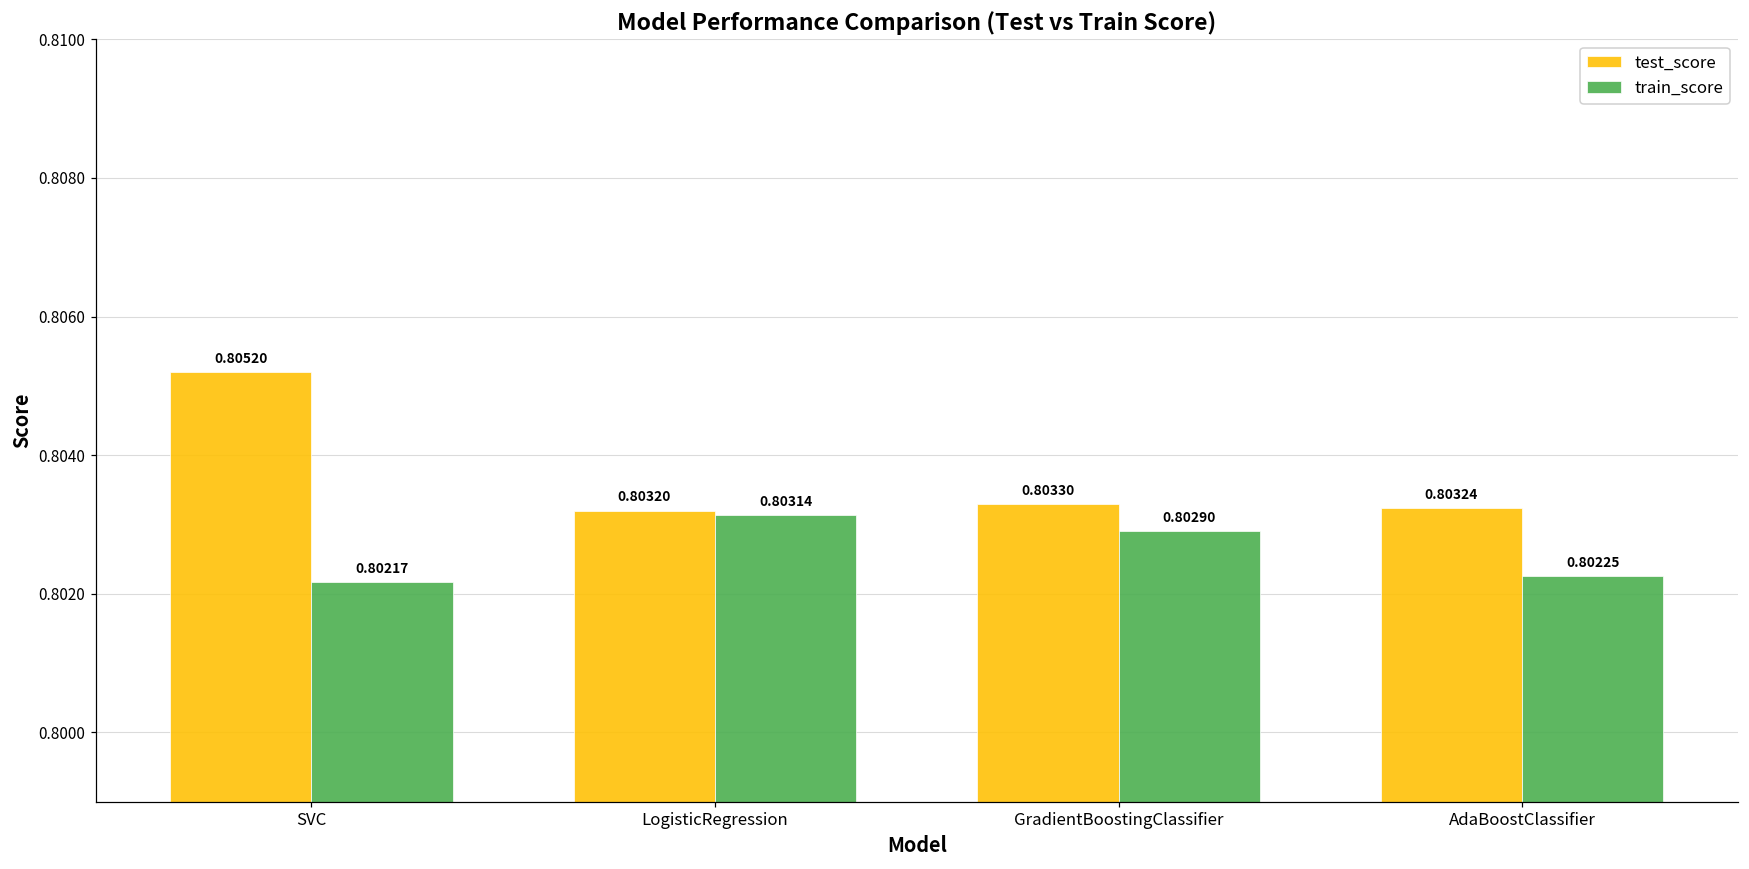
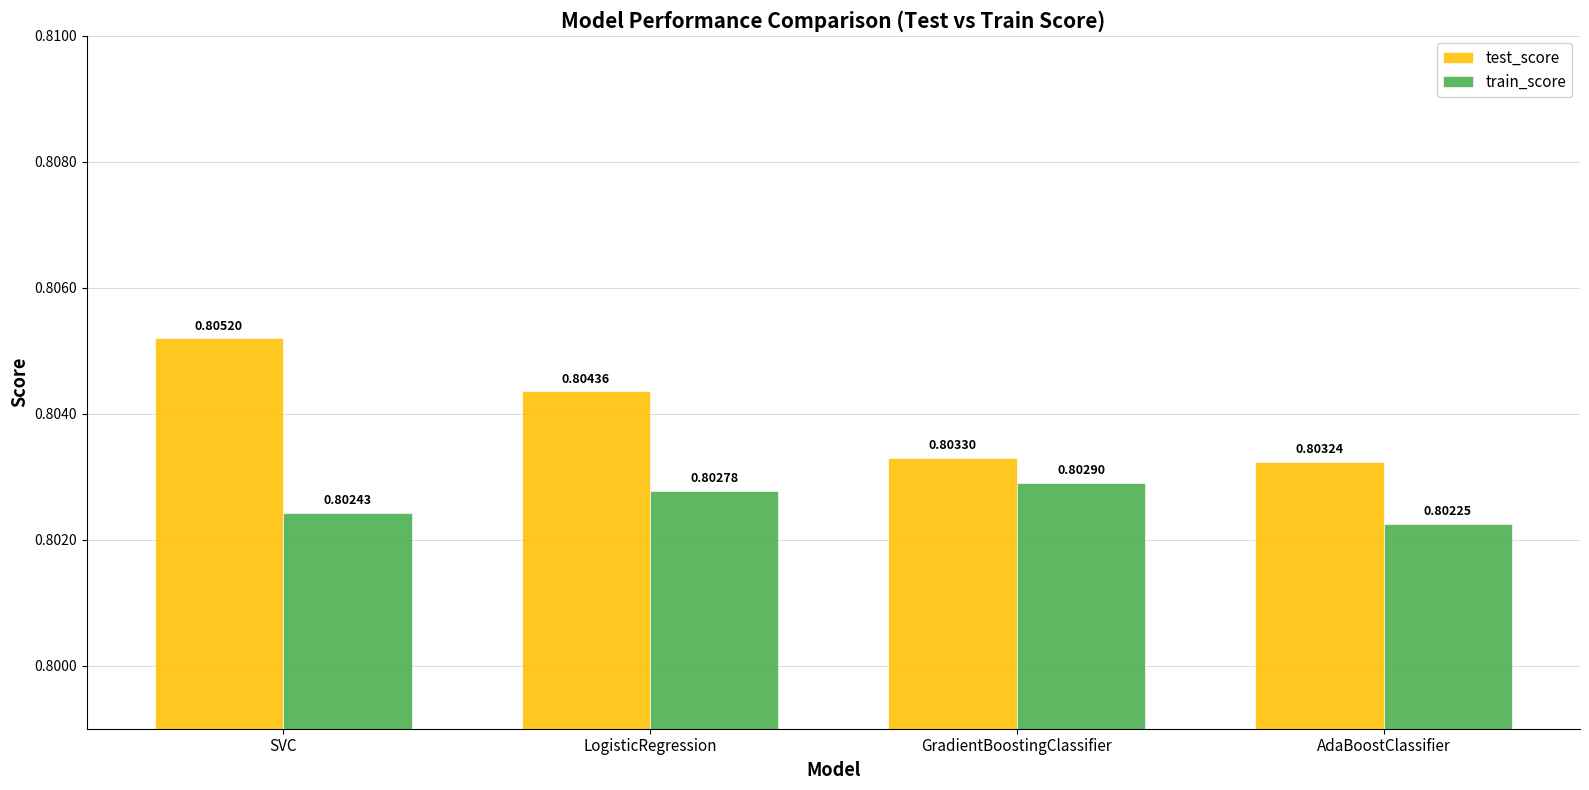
  {
    "test_score": {
      "SVC": 0.80520,
-     "LogisticRegression": 0.80320,
+     "LogisticRegression": 0.80436,
      "GradientBoostingClassifier": 0.80330,
      "AdaBoostClassifier": 0.80324
    },
    "train_score": {
-     "SVC": 0.80217,
-     "LogisticRegression": 0.80314,
+     "SVC": 0.80243,
+     "LogisticRegression": 0.80278,
      "GradientBoostingClassifier": 0.80290,
      "AdaBoostClassifier": 0.80225
    }
  }
